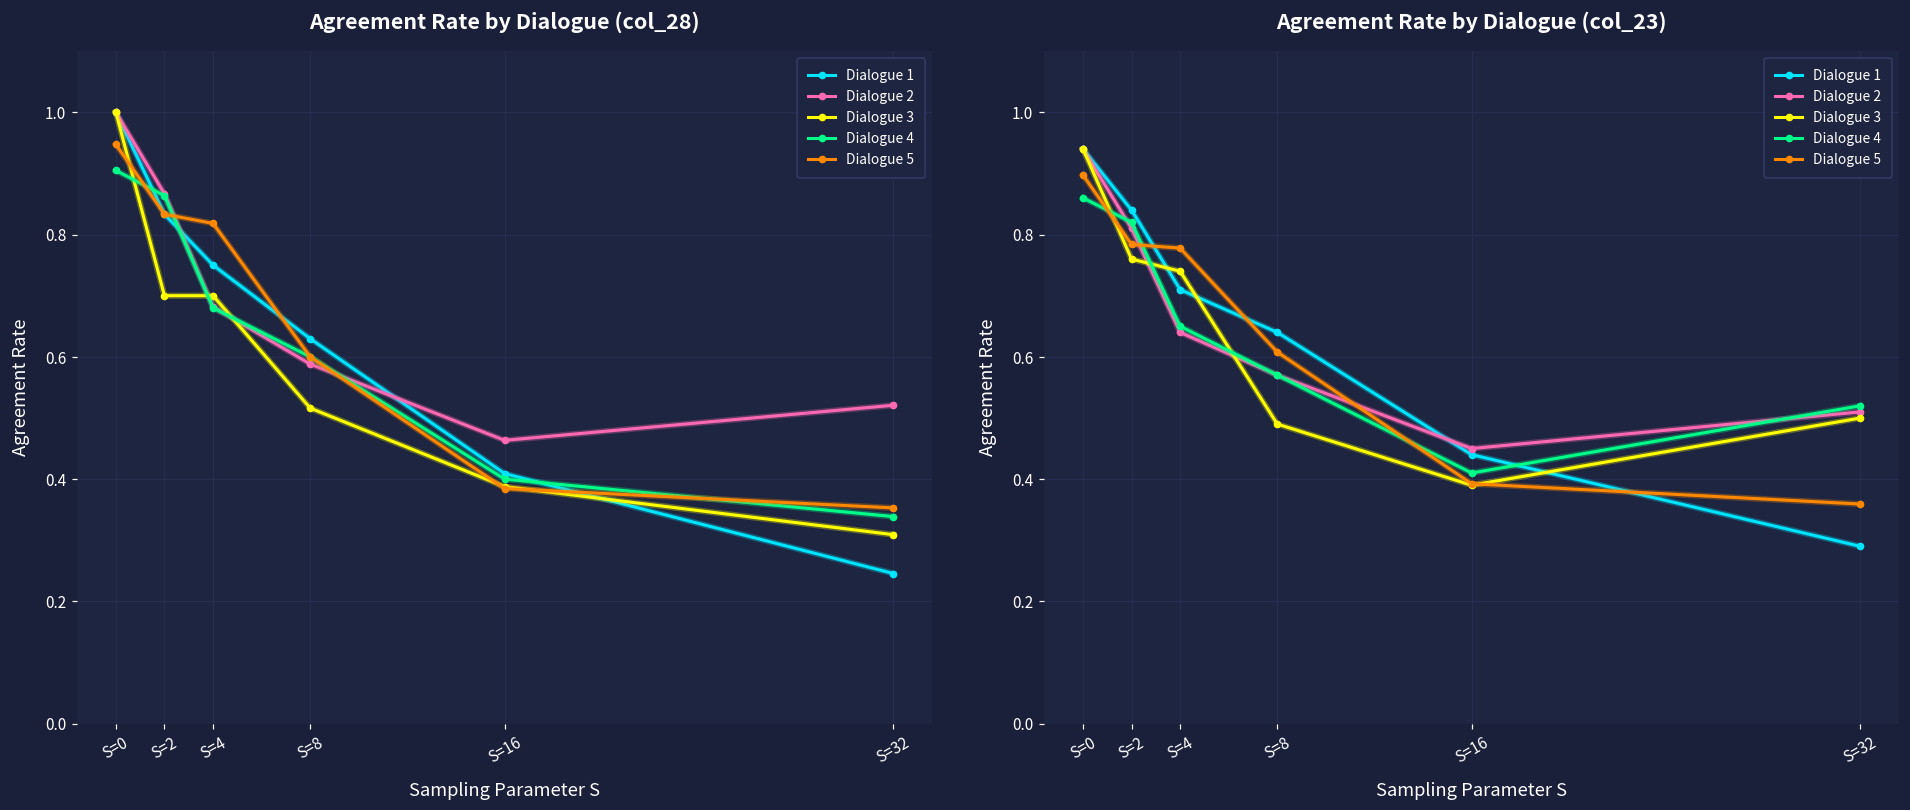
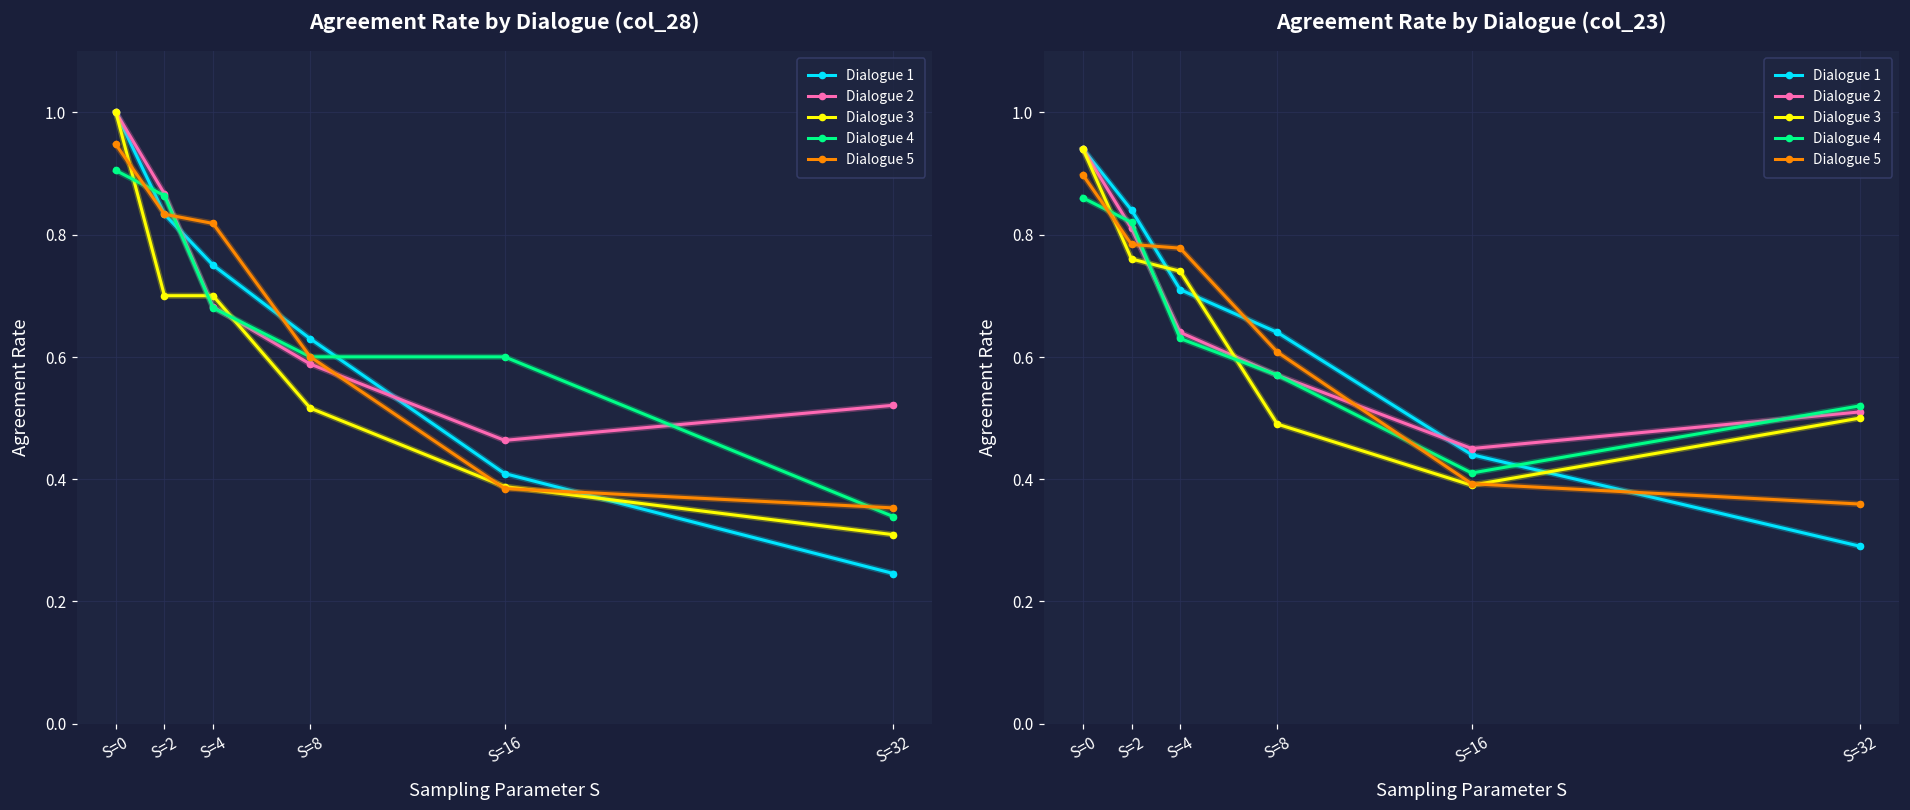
  {
    "Agreement Rate by Dialogue (col_28)": {
      "Dialogue 1": {
        "S=4": 0.75,
        "S=8": 0.63,
        "S=16": 0.41,
        "S=32": 0.25
      },
      "Dialogue 2": {
        "S=8": 0.59,
        "S=16": 0.46,
        "S=32": 0.52
      },
      "Dialogue 3": {
        "S=2": 0.7,
        "S=4": 0.7,
        "S=8": 0.52,
        "S=32": 0.31
      },
      "Dialogue 4": {
        "S=0": 0.90,
-       "S=16": 0.4,
+       "S=16": 0.6,
        "S=32": 0.34
      },
      "Dialogue 5": {
        "S=0": 0.95,
        "S=4": 0.82,
        "S=32": 0.35
      }
    },
    "Agreement Rate by Dialogue (col_23)": {
      "Dialogue 1": {
        "S=2": 0.84,
        "S=4": 0.71,
        "S=8": 0.64,
        "S=16": 0.44,
        "S=32": 0.29
      },
      "Dialogue 2": {
        "S=2": 0.81,
        "S=4": 0.64,
        "S=16": 0.45,
        "S=32": 0.51
      },
      "Dialogue 3": {
        "S=2": 0.76,
        "S=4": 0.74,
        "S=8": 0.49,
        "S=32": 0.50
      },
      "Dialogue 4": {
        "S=0": 0.86,
        "S=2": 0.82,
-       "S=4": 0.65,
+       "S=4": 0.63,
        "S=16": 0.41,
        "S=32": 0.52
      },
      "Dialogue 5": {
        "S=0": 0.90,
        "S=2": 0.78,
        "S=4": 0.78,
        "S=8": 0.61,
        "S=32": 0.36
      }
    }
  }
